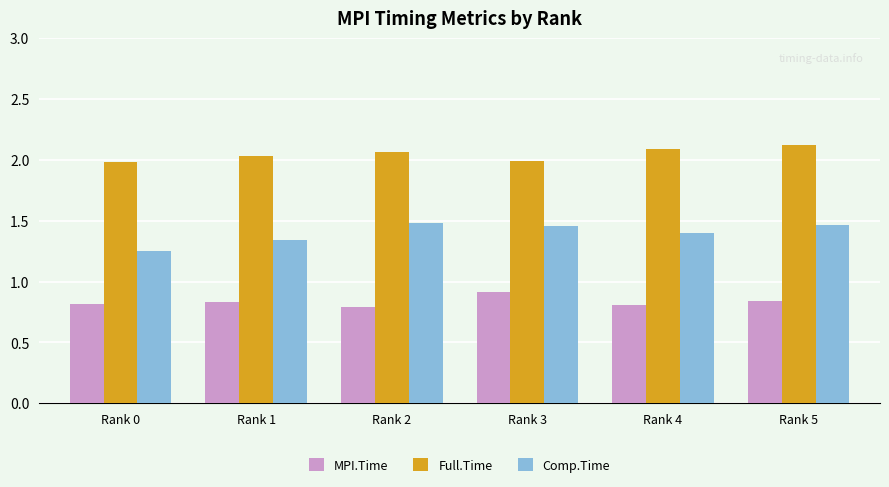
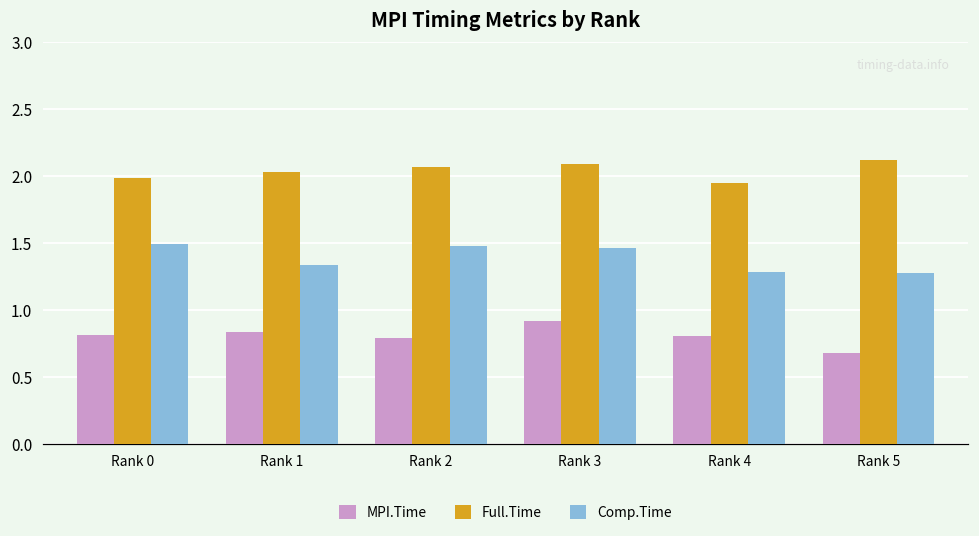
  {
    "MPI.Time": {
      "Rank 0": 0.82,
      "Rank 1": 0.83,
      "Rank 2": 0.79,
      "Rank 3": 0.92,
      "Rank 4": 0.81,
-     "Rank 5": 0.84
+     "Rank 5": 0.68
    },
    "Full.Time": {
      "Rank 0": 1.99,
      "Rank 1": 2.03,
      "Rank 2": 2.07,
-     "Rank 3": 1.99,
-     "Rank 4": 2.09,
+     "Rank 3": 2.09,
+     "Rank 4": 1.95,
      "Rank 5": 2.12
    },
    "Comp.Time": {
-     "Rank 0": 1.25,
+     "Rank 0": 1.50,
      "Rank 1": 1.34,
      "Rank 2": 1.48,
      "Rank 3": 1.46,
-     "Rank 4": 1.40,
-     "Rank 5": 1.47
+     "Rank 4": 1.28,
+     "Rank 5": 1.28
    }
  }
